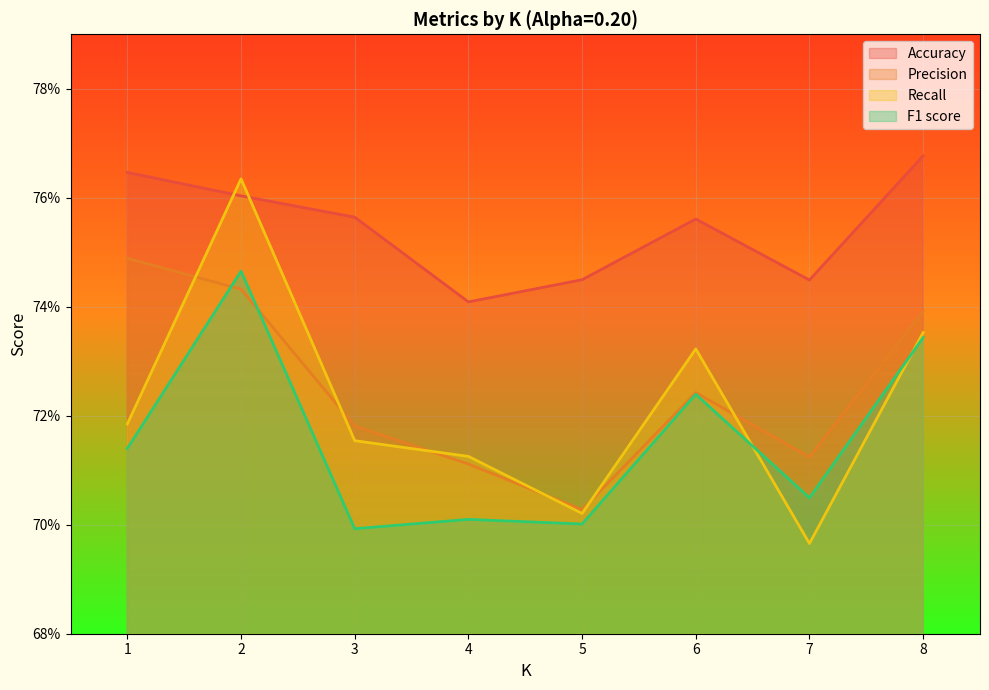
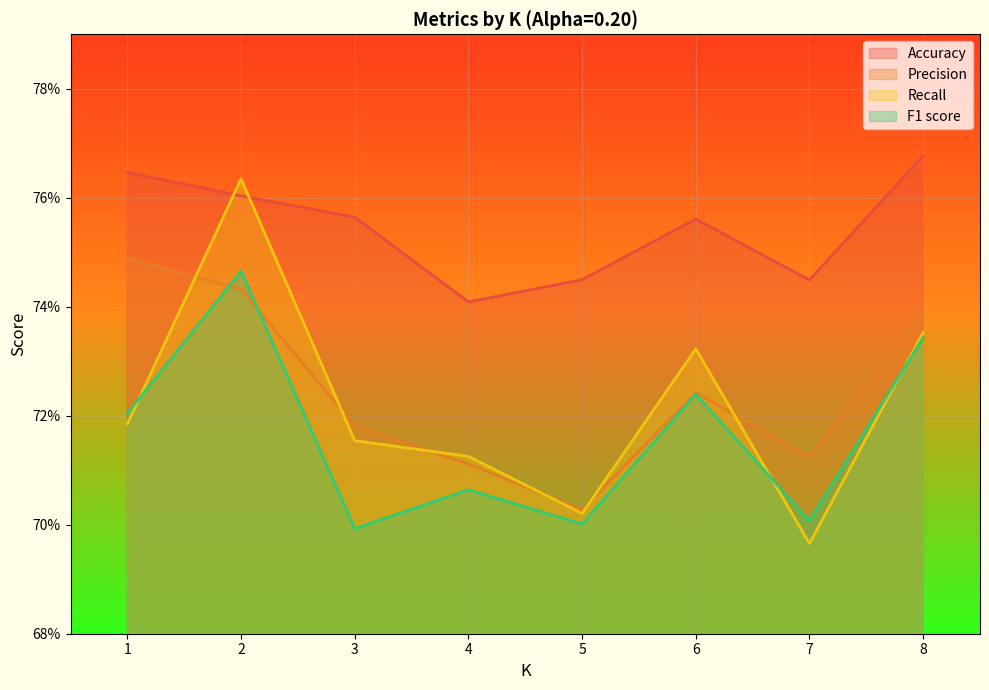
  {
    "F1 score": {
-     "1": "71.4%",
+     "1": "72.0%",
      "2": "74.7%",
      "3": "69.9%",
-     "4": "70.1%",
+     "4": "70.6%",
      "5": "70.0%",
-     "7": "70.5%",
+     "7": "70.1%",
      "8": "73.4%"
    }
  }
